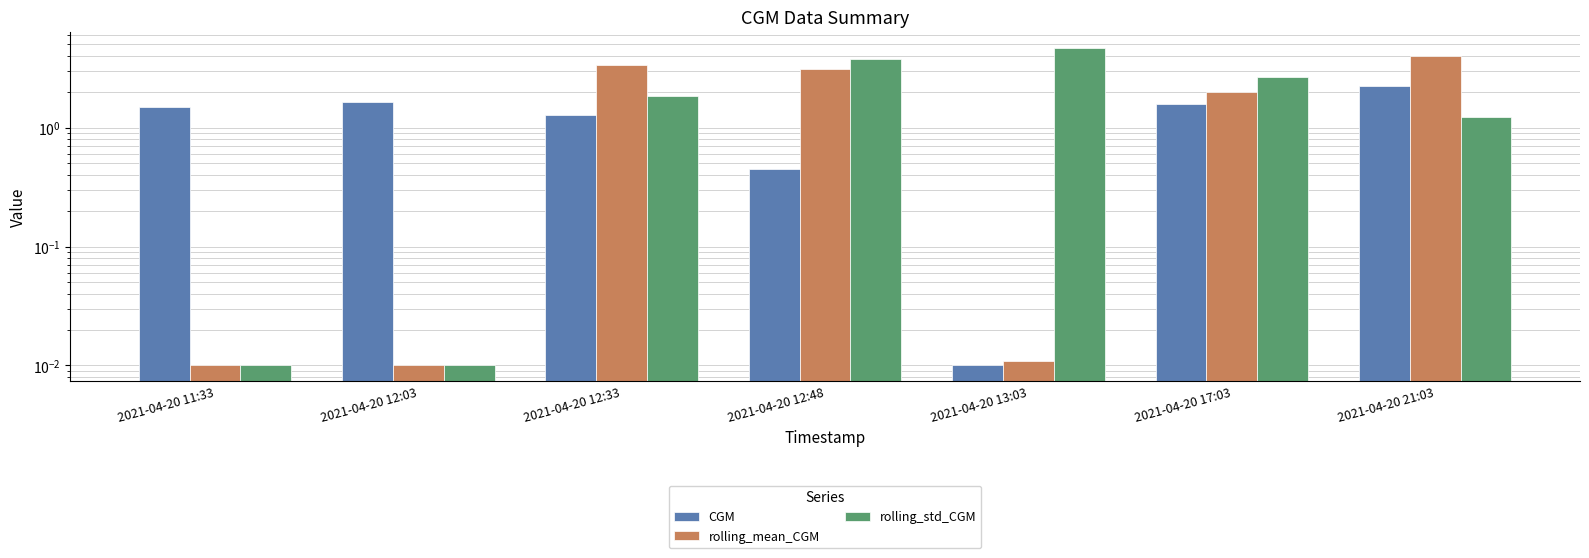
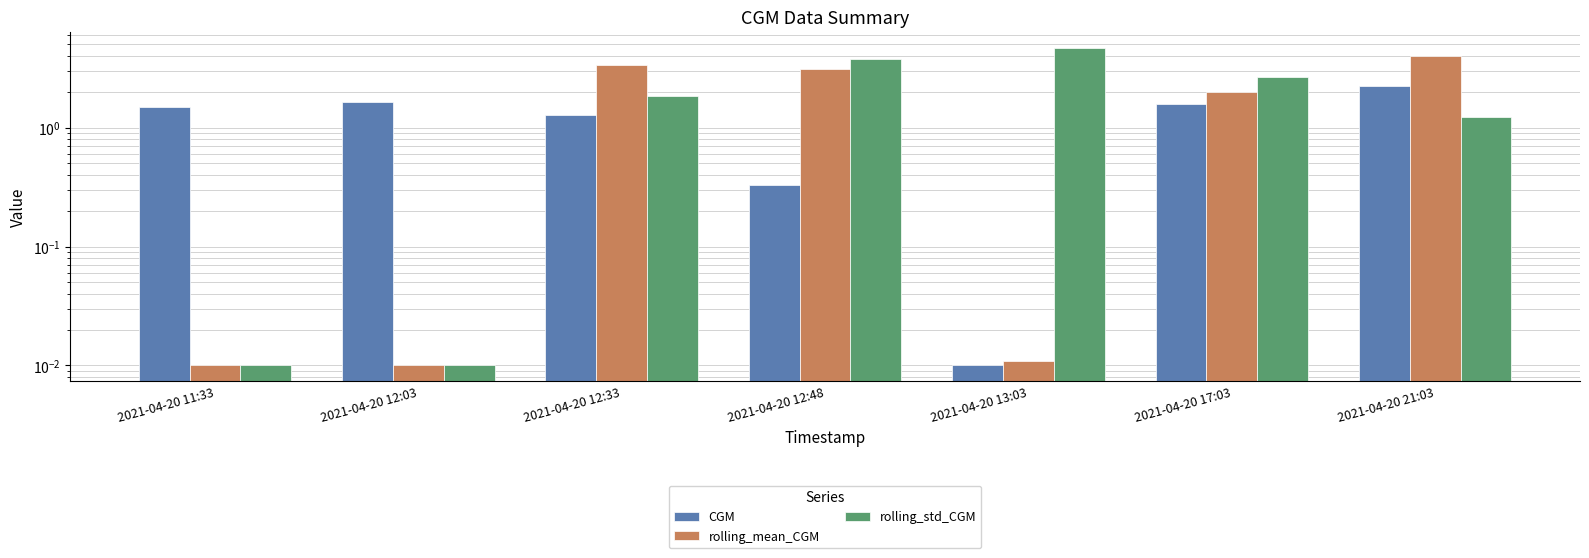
  {
    "CGM": {
      "2021-04-20 11:33": 1.5,
      "2021-04-20 12:03": 1.6,
      "2021-04-20 12:33": 1.3,
-     "2021-04-20 12:48": 0.45,
+     "2021-04-20 12:48": 0.33,
      "2021-04-20 13:03": 0.01,
      "2021-04-20 17:03": 1.6,
      "2021-04-20 21:03": 2.2
    },
    "rolling_mean_CGM": {
      "2021-04-20 11:33": 0.01,
      "2021-04-20 12:03": 0.01,
      "2021-04-20 12:33": 3.4,
      "2021-04-20 12:48": 3.1,
      "2021-04-20 13:03": 0.011,
      "2021-04-20 17:03": 2.0,
      "2021-04-20 21:03": 4.0
    },
    "rolling_std_CGM": {
      "2021-04-20 11:33": 0.01,
      "2021-04-20 12:03": 0.01,
      "2021-04-20 12:33": 1.9,
      "2021-04-20 12:48": 3.8,
      "2021-04-20 13:03": 4.7,
      "2021-04-20 17:03": 2.6,
      "2021-04-20 21:03": 1.2
    }
  }
